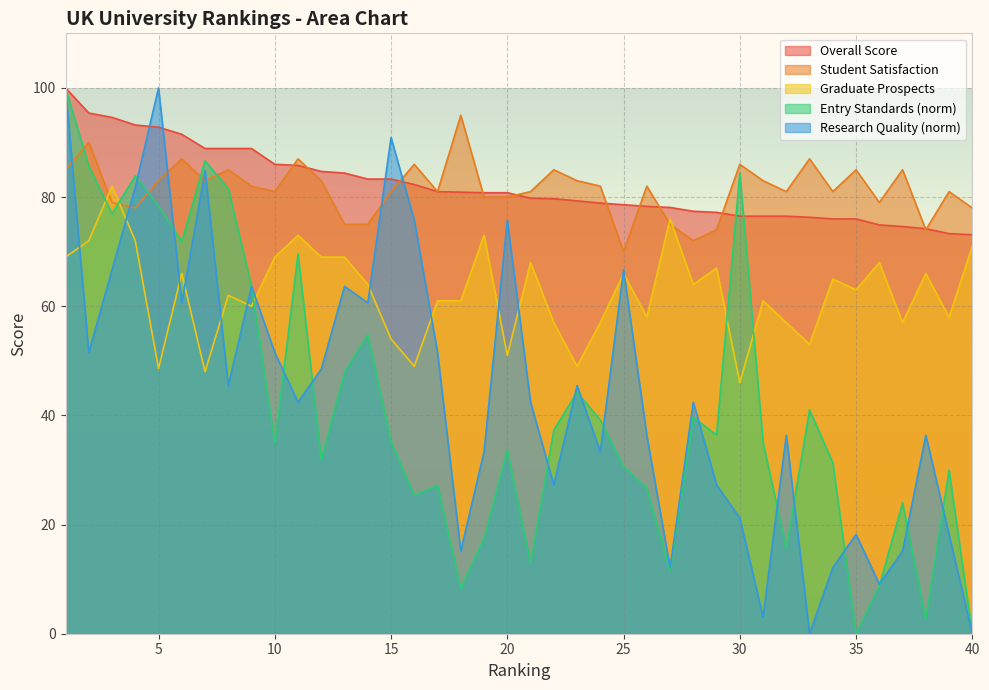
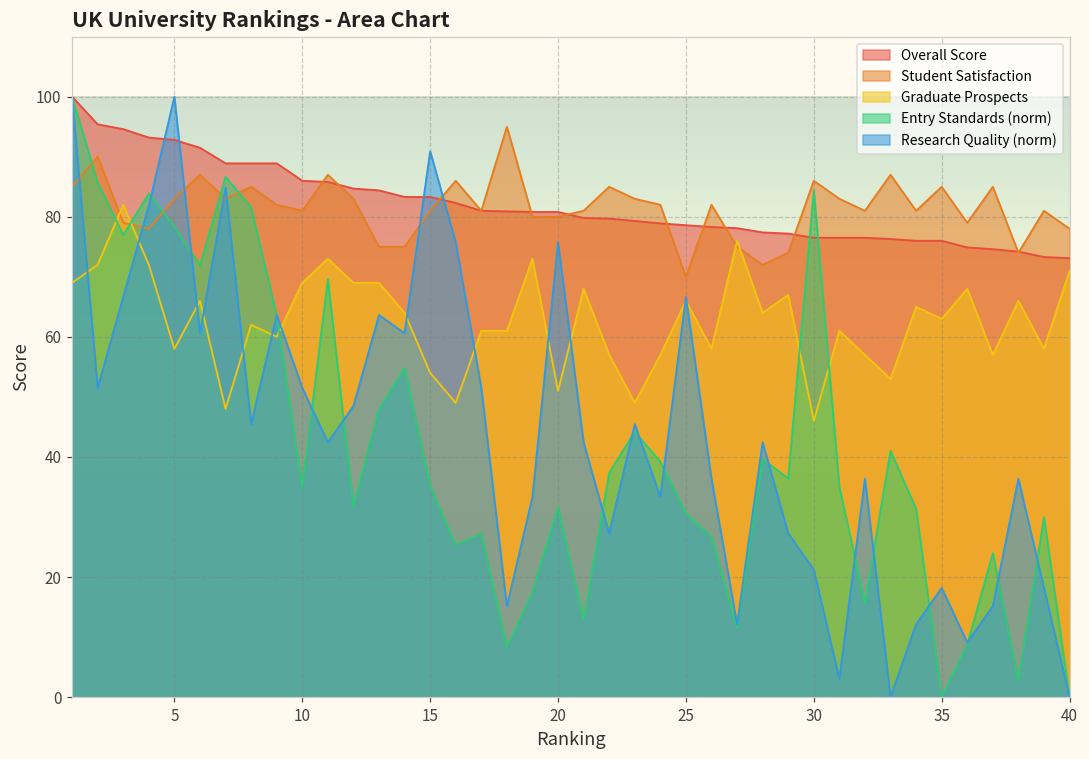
  {
    "Graduate Prospects": {
-     "5": 49,
+     "5": 58,
      "10": 69,
      "15": 54,
      "20": 51,
      "25": 66,
      "30": 46,
      "35": 63,
      "40": 71
    },
    "Entry Standards (norm)": {
      "5": 78,
      "10": 35,
      "15": 35,
-     "20": 34,
+     "20": 32,
      "25": 31,
      "30": 84,
      "35": 0
    },
    "Research Quality (norm)": {
      "5": 100,
      "10": 52,
      "15": 91,
      "20": 76,
      "25": 67,
      "30": 21,
      "35": 18
    }
  }
